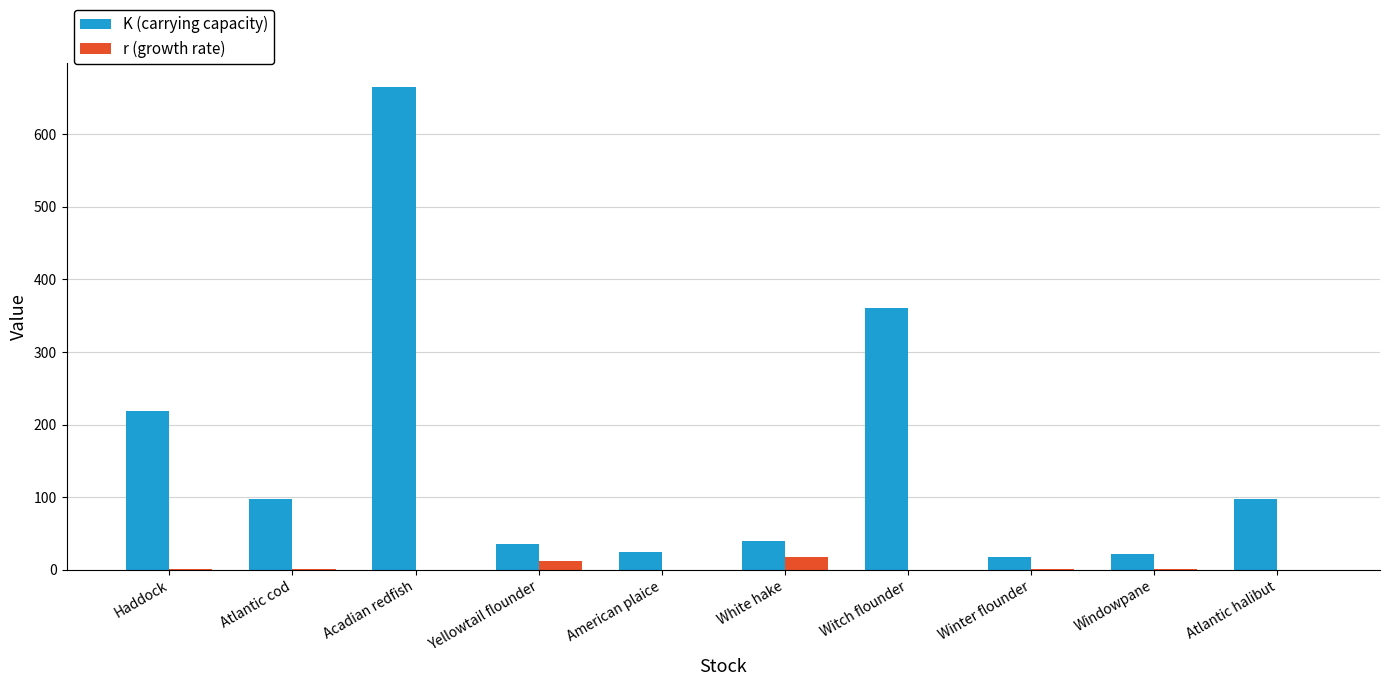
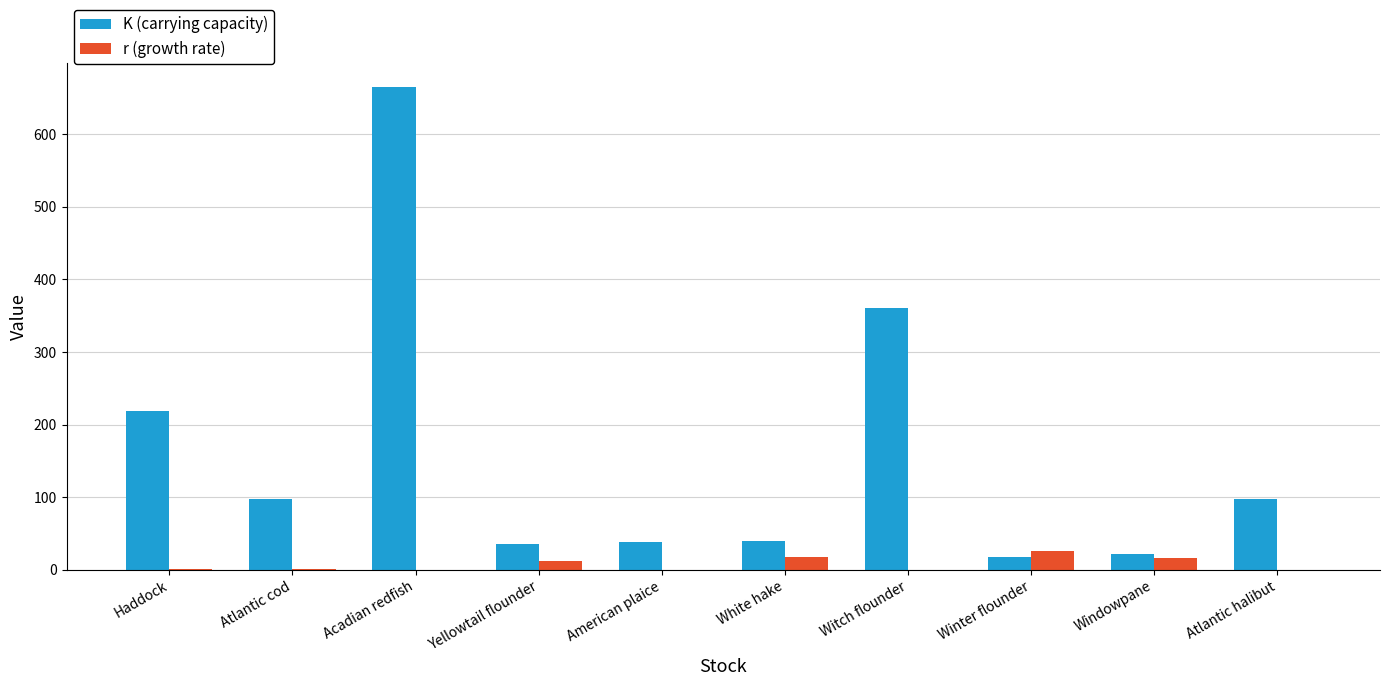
  {
    "K (carrying capacity)": {
      "Haddock": 220,
      "Atlantic cod": 100,
      "Acadian redfish": 670,
      "Yellowtail flounder": 40,
-     "American plaice": 30,
+     "American plaice": 40,
      "White hake": 40,
      "Witch flounder": 360,
      "Winter flounder": 20,
      "Windowpane": 20,
      "Atlantic halibut": 100
    },
    "r (growth rate)": {
      "Yellowtail flounder": 10,
      "White hake": 20,
-     "Winter flounder": 0,
-     "Windowpane": 0
+     "Winter flounder": 30,
+     "Windowpane": 20
    }
  }
